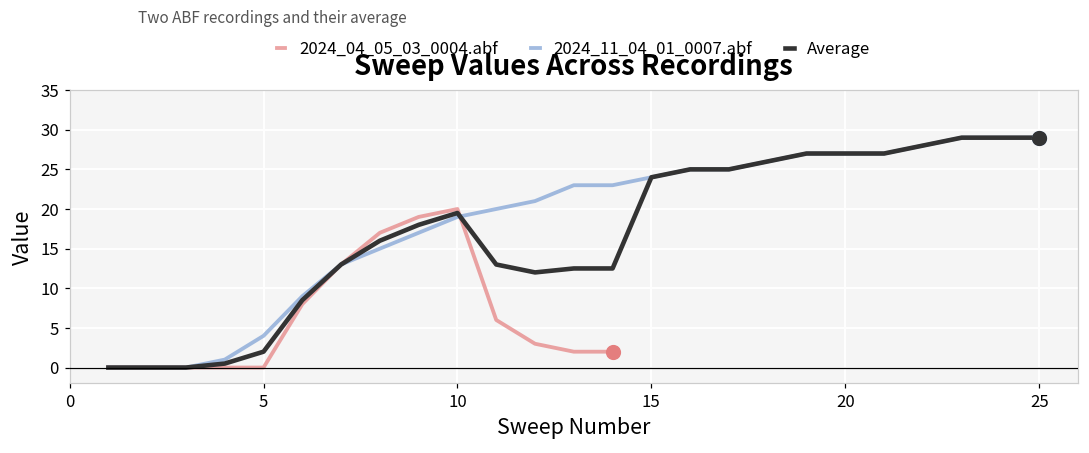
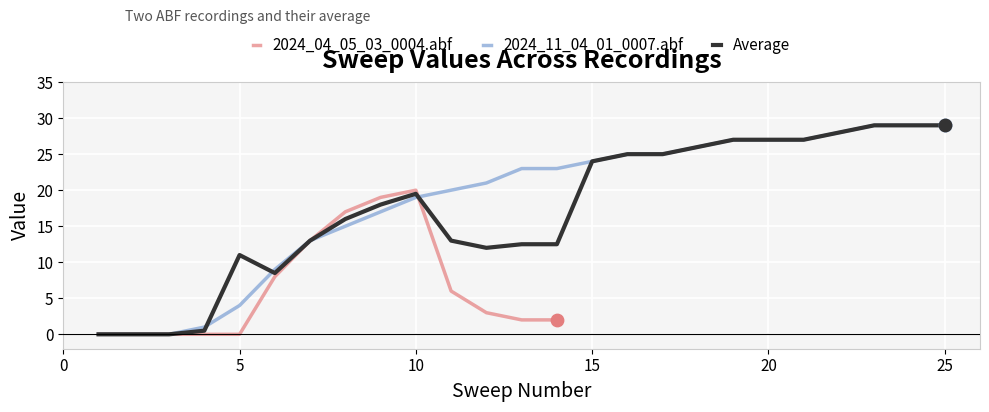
  {
    "Average": {
-     "5": 2,
+     "5": 11,
      "10": 20
    }
  }
